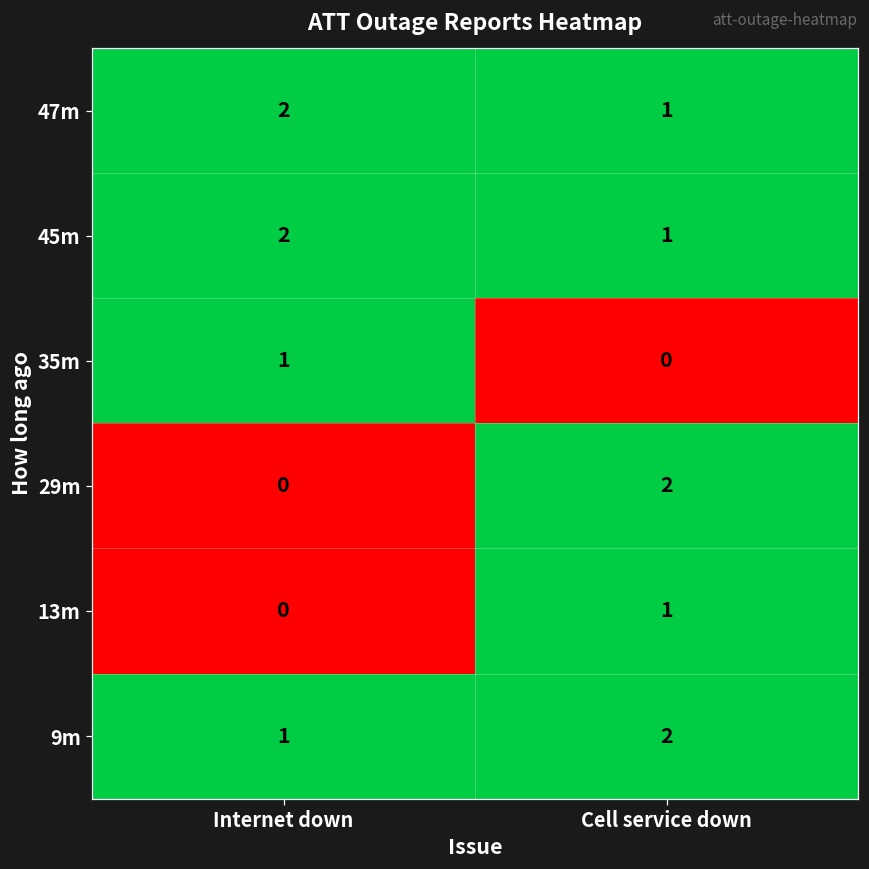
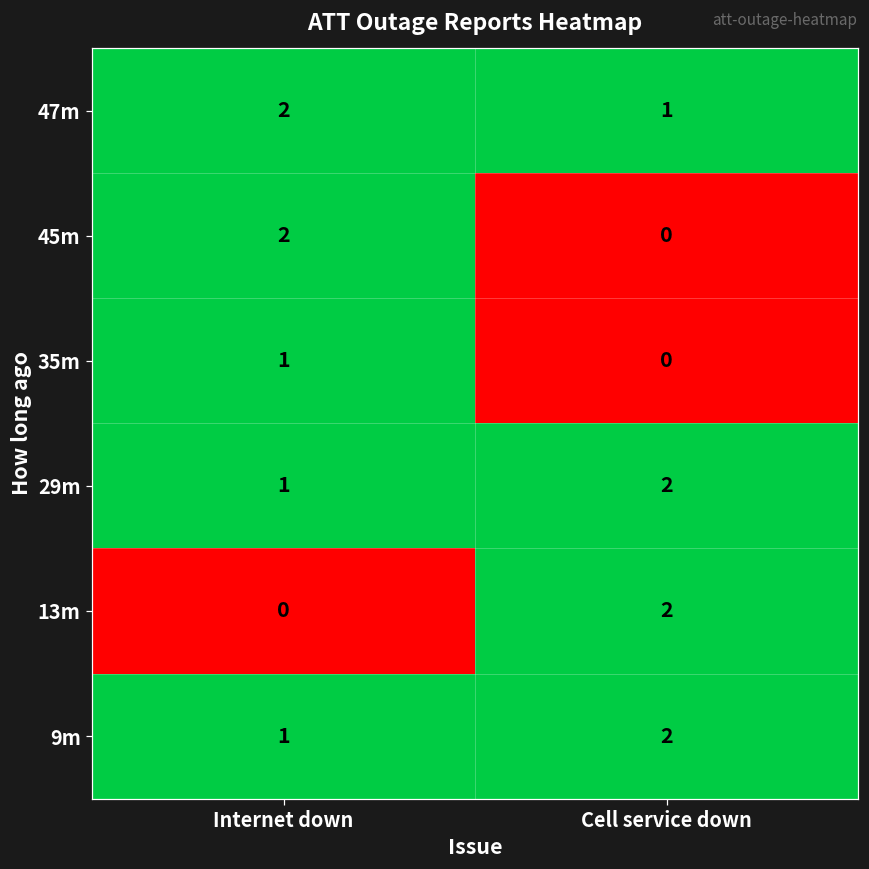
  {
    "47m": {
      "Internet down": 2,
      "Cell service down": 1
    },
    "45m": {
      "Internet down": 2,
-     "Cell service down": 1
+     "Cell service down": 0
    },
    "35m": {
      "Internet down": 1,
      "Cell service down": 0
    },
    "29m": {
-     "Internet down": 0,
+     "Internet down": 1,
      "Cell service down": 2
    },
    "13m": {
      "Internet down": 0,
-     "Cell service down": 1
+     "Cell service down": 2
    },
    "9m": {
      "Internet down": 1,
      "Cell service down": 2
    }
  }
